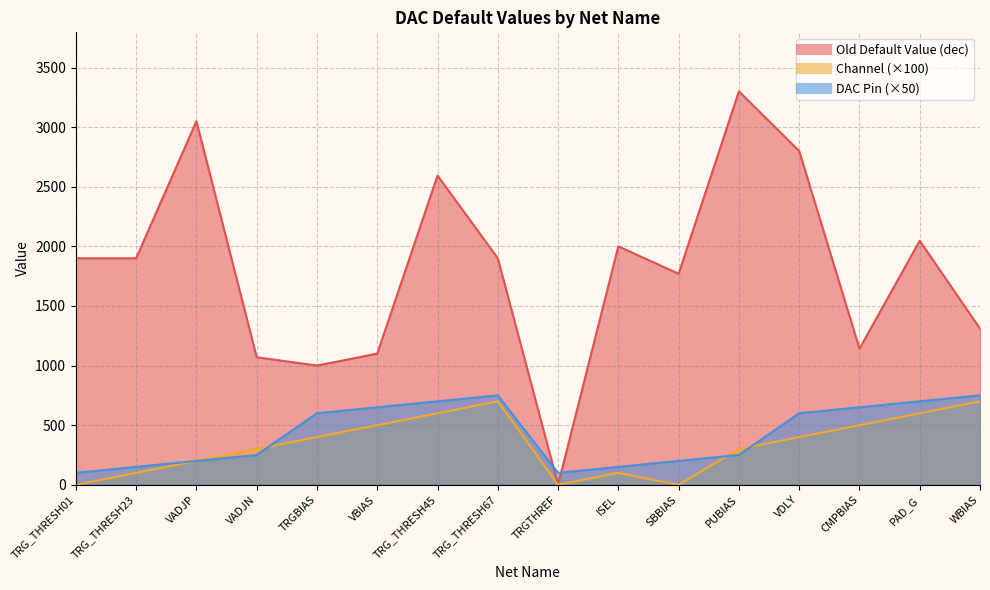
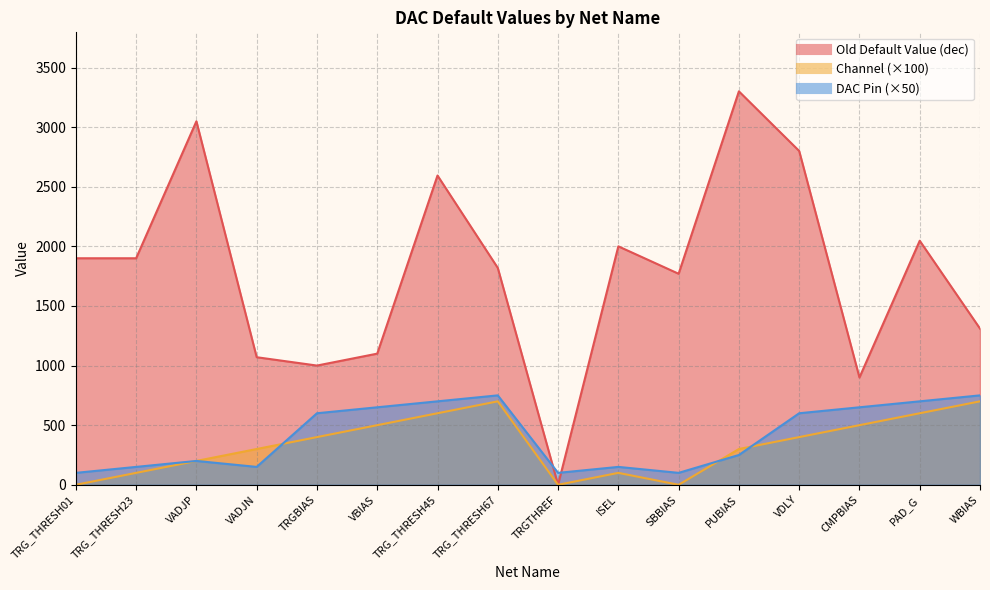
  {
    "Old Default Value (dec)": {
      "TRG_THRESH01": 1900,
      "TRG_THRESH23": 1900,
      "VADJP": 3050,
      "VADJN": 1070,
      "TRGBIAS": 1000,
      "VBIAS": 1100,
      "TRG_THRESH45": 2590,
-     "TRG_THRESH67": 1900,
+     "TRG_THRESH67": 1820,
      "ISEL": 2000,
      "SBBIAS": 1770,
      "PUBIAS": 3300,
      "VDLY": 2800,
-     "CMPBIAS": 1140,
+     "CMPBIAS": 900,
      "PAD_G": 2050,
      "WBIAS": 1310
    },
    "Channel (×100)": {
      "TRG_THRESH01": 0,
      "TRG_THRESH23": 100,
      "VADJN": 300,
      "TRGBIAS": 400,
      "VBIAS": 500,
      "TRG_THRESH45": 600,
      "TRG_THRESH67": 700,
      "ISEL": 100,
      "SBBIAS": 0,
      "PUBIAS": 300,
      "VDLY": 400,
      "CMPBIAS": 500,
      "PAD_G": 600,
      "WBIAS": 700
    },
    "DAC Pin (×50)": {
      "TRG_THRESH01": 100,
      "TRG_THRESH23": 150,
-     "VADJN": 250,
+     "VADJN": 150,
      "TRGBIAS": 600,
      "VBIAS": 650,
      "TRG_THRESH45": 700,
      "TRG_THRESH67": 750,
      "TRGTHREF": 100,
      "ISEL": 150,
-     "SBBIAS": 200,
+     "SBBIAS": 100,
      "PUBIAS": 250,
      "VDLY": 600,
      "CMPBIAS": 650,
      "PAD_G": 700,
      "WBIAS": 750
    }
  }
